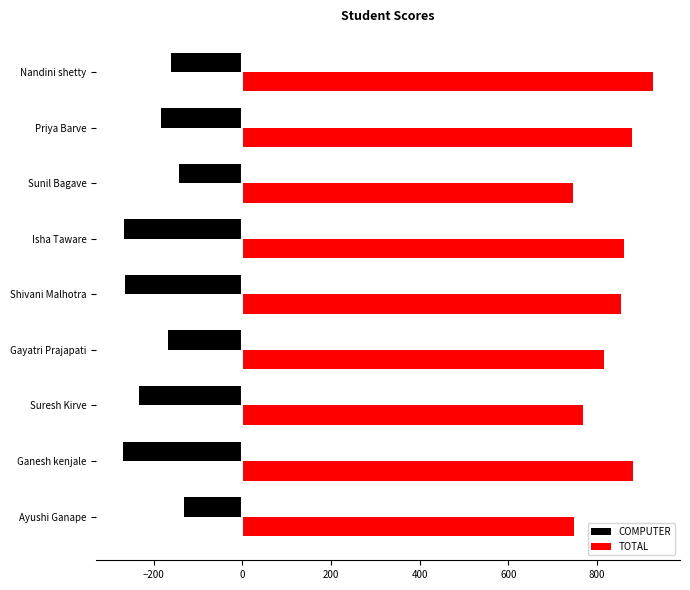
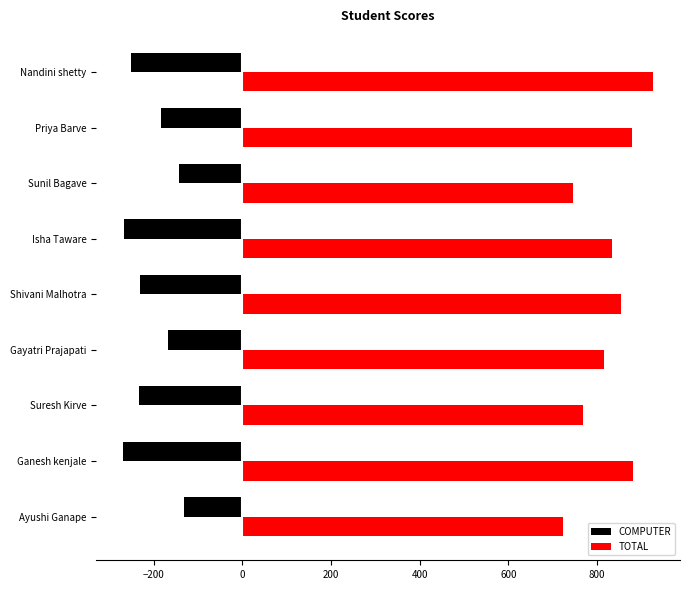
  {
    "COMPUTER": {
-     "Nandini shetty": -160,
+     "Nandini shetty": -250,
      "Priya Barve": -180,
      "Sunil Bagave": -140,
      "Isha Taware": -270,
-     "Shivani Malhotra": -270,
+     "Shivani Malhotra": -230,
      "Gayatri Prajapati": -170,
      "Suresh Kirve": -230,
      "Ganesh kenjale": -270,
      "Ayushi Ganape": -130
    },
    "TOTAL": {
      "Nandini shetty": 930,
      "Priya Barve": 880,
      "Sunil Bagave": 750,
-     "Isha Taware": 860,
+     "Isha Taware": 830,
      "Shivani Malhotra": 850,
      "Gayatri Prajapati": 820,
      "Suresh Kirve": 770,
      "Ganesh kenjale": 880,
-     "Ayushi Ganape": 750
+     "Ayushi Ganape": 720
    }
  }
